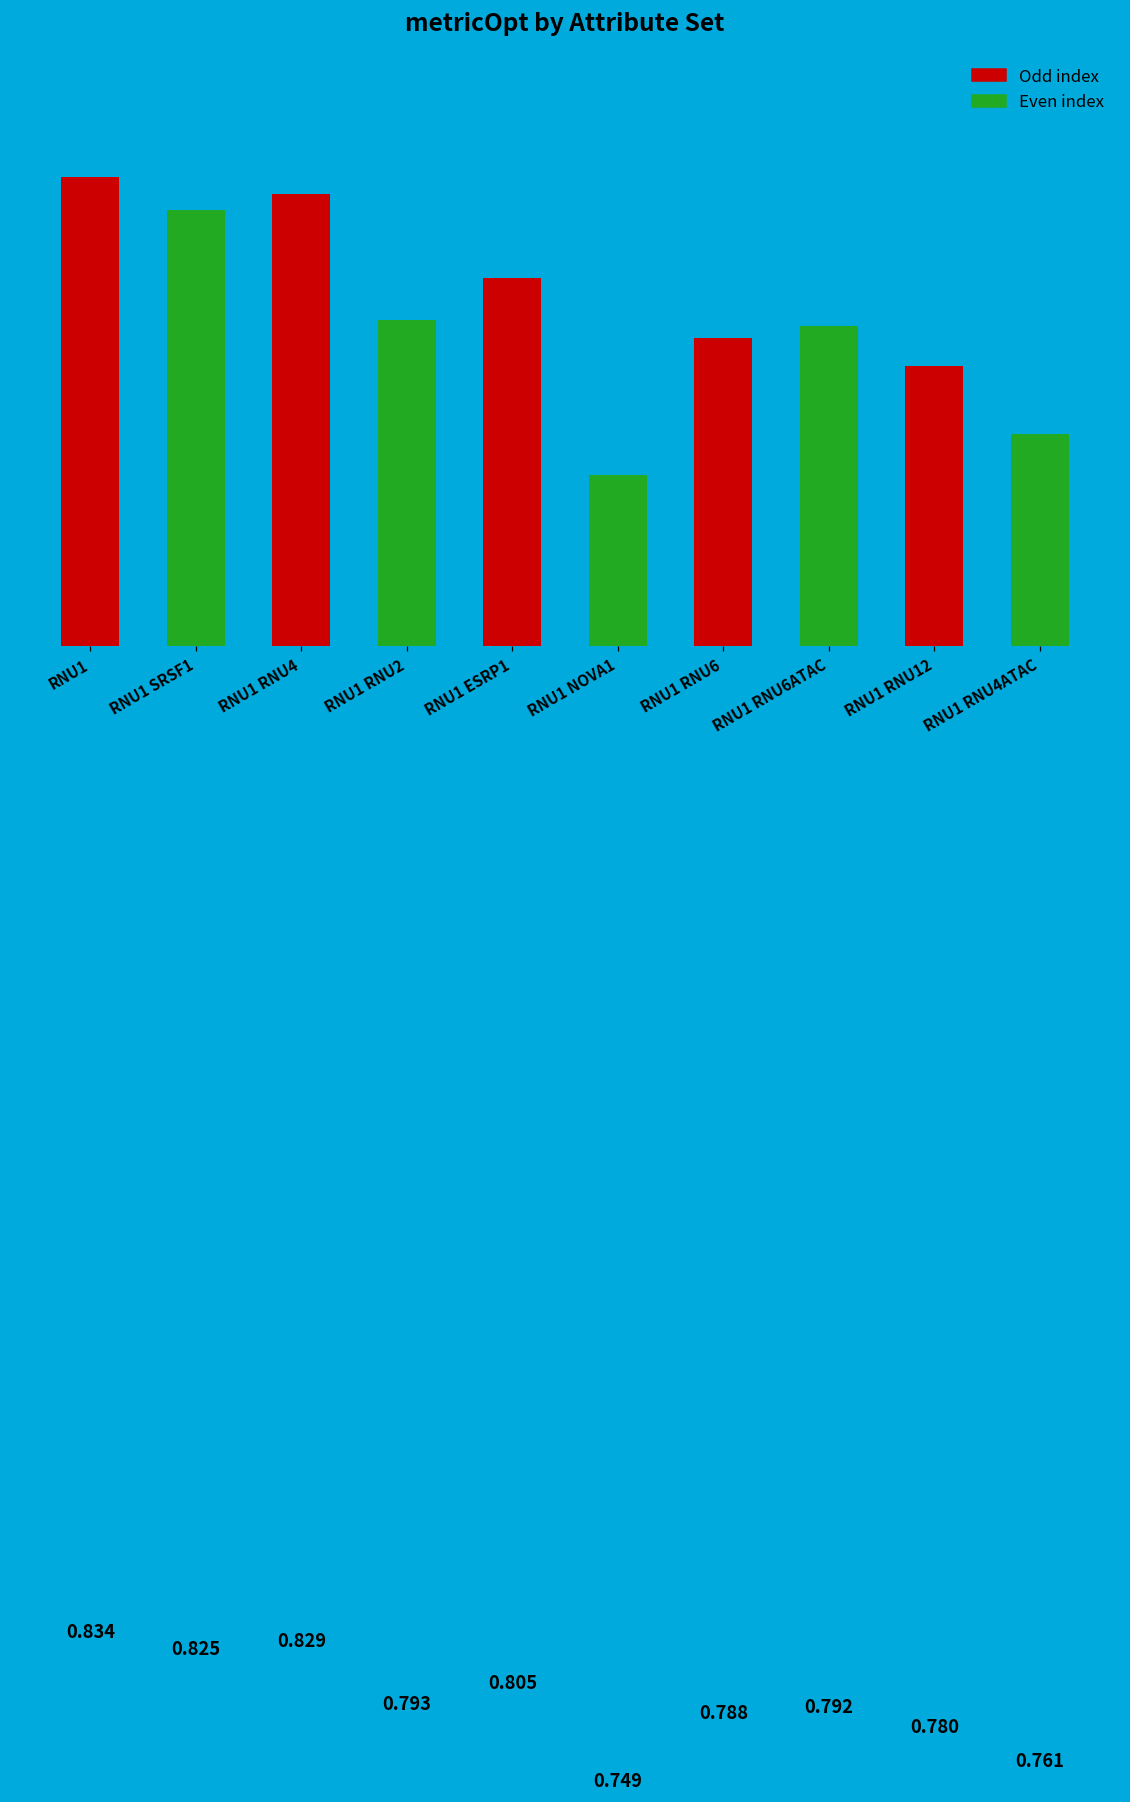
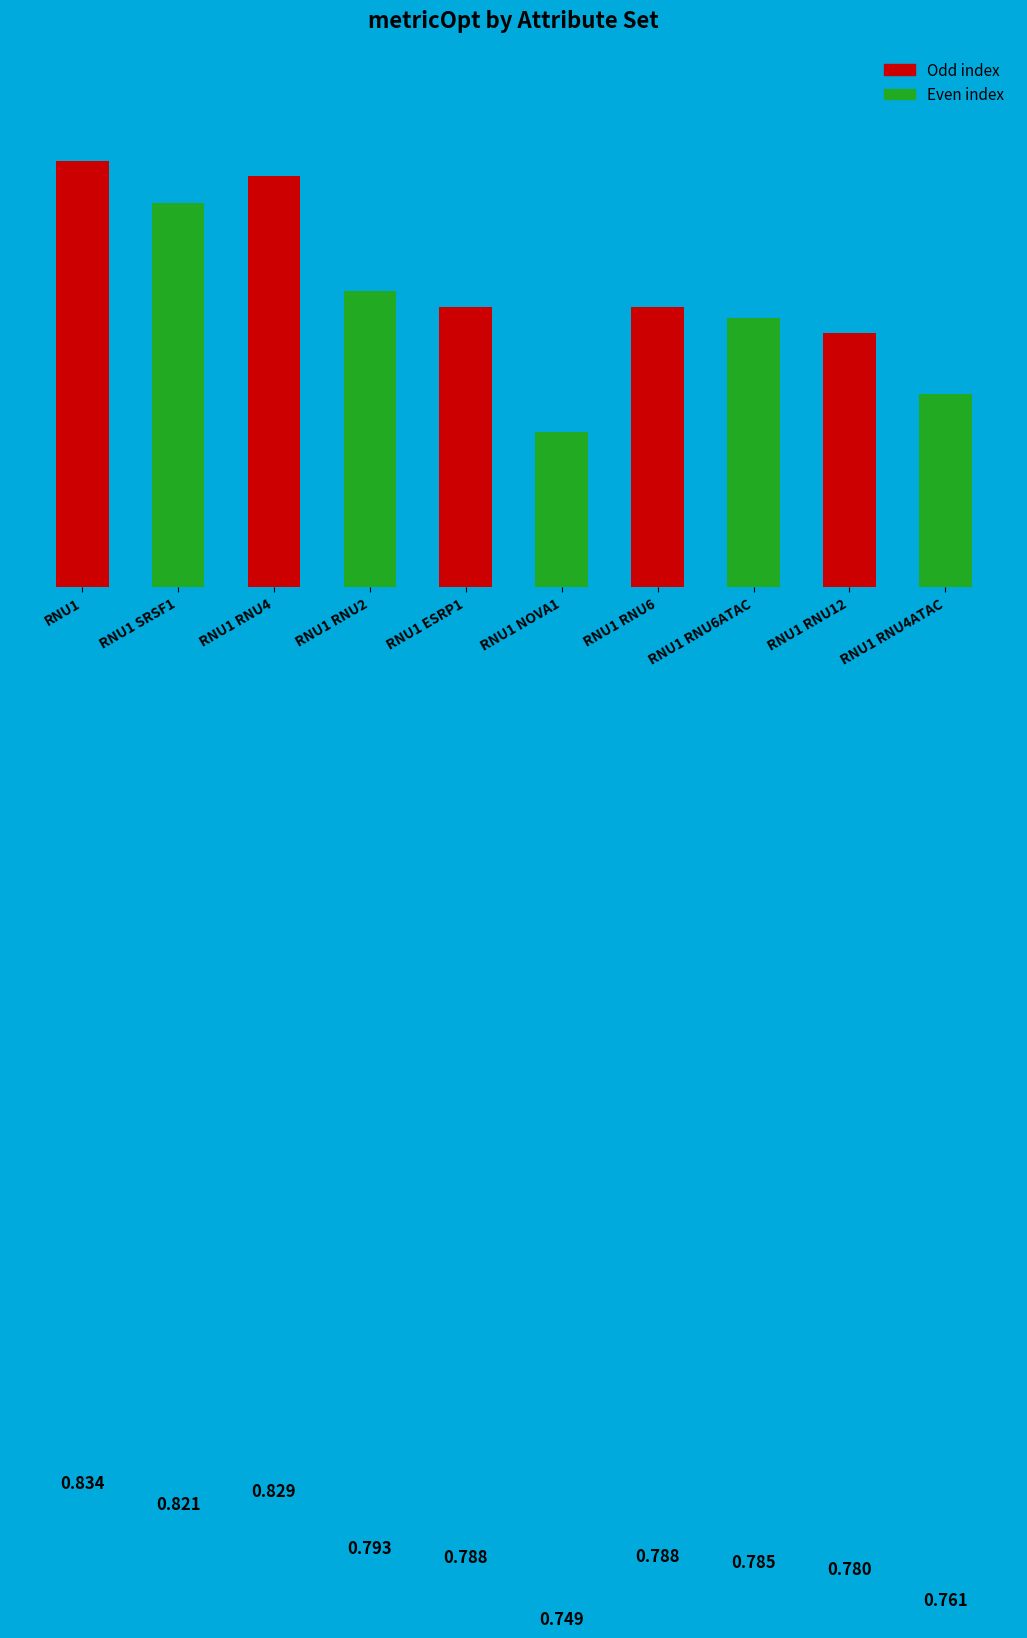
  {
    "RNU1": 0.834,
-   "RNU1 SRSF1": 0.825,
+   "RNU1 SRSF1": 0.821,
    "RNU1 RNU4": 0.829,
    "RNU1 RNU2": 0.793,
-   "RNU1 ESRP1": 0.805,
+   "RNU1 ESRP1": 0.788,
    "RNU1 NOVA1": 0.749,
    "RNU1 RNU6": 0.788,
-   "RNU1 RNU6ATAC": 0.792,
+   "RNU1 RNU6ATAC": 0.785,
    "RNU1 RNU12": 0.780,
    "RNU1 RNU4ATAC": 0.761
  }
